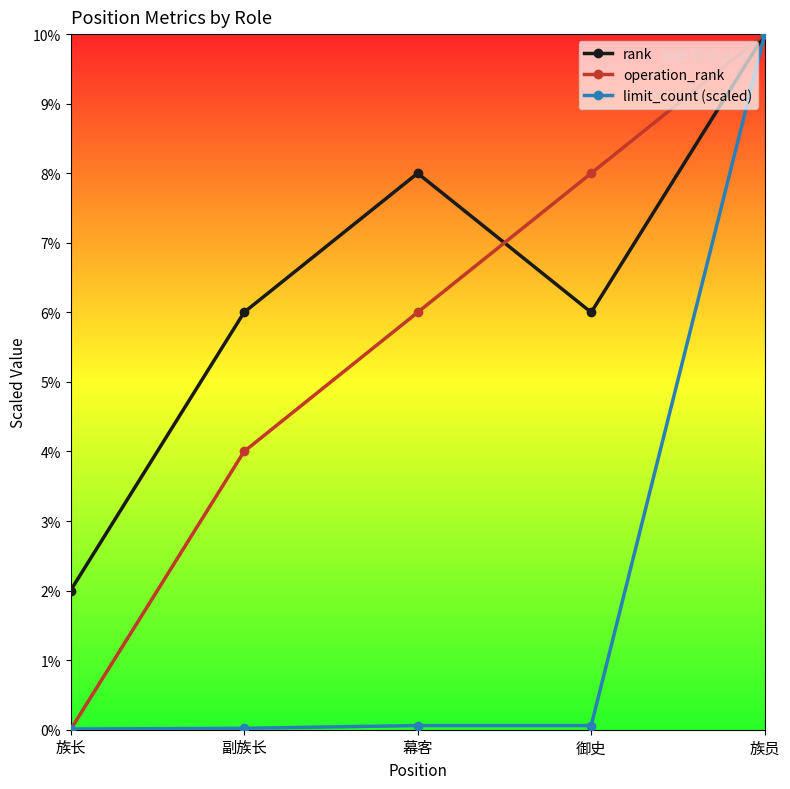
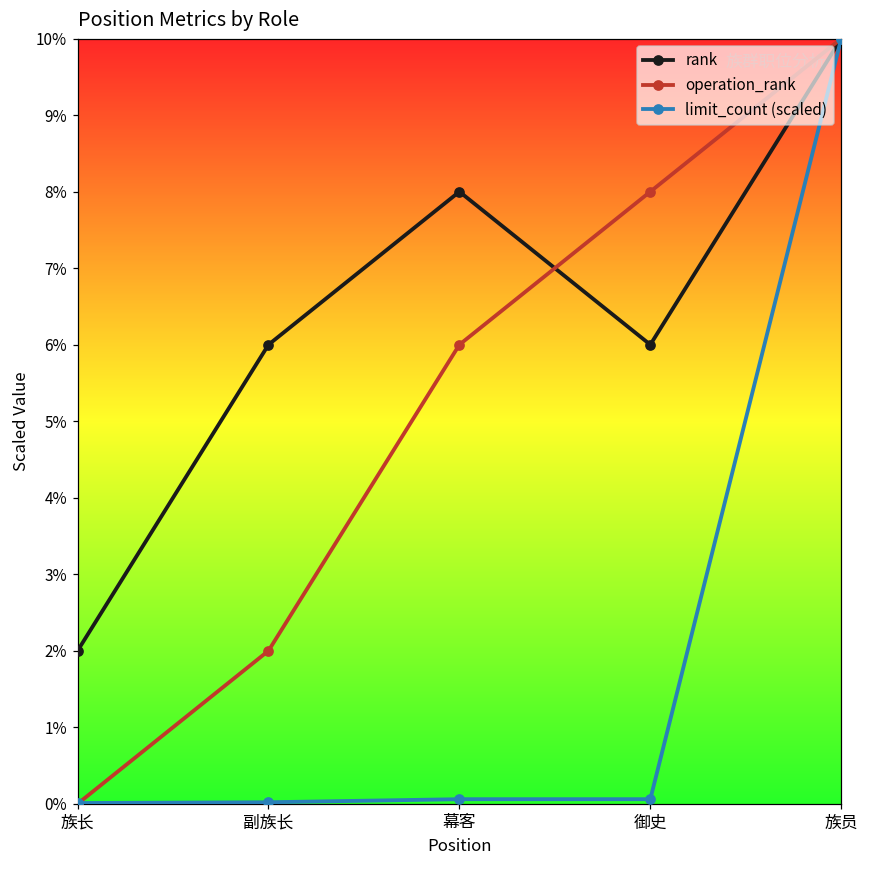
  {
    "rank": {
      "族长": "2.0%",
      "副族长": "6.0%",
      "幕客": "8.0%",
      "御史": "6.0%"
    },
    "operation_rank": {
-     "副族长": "4.0%",
+     "副族长": "2.0%",
      "幕客": "6.0%",
      "御史": "8.0%"
    },
    "limit_count (scaled)": {
      "副族长": "0.0%",
      "幕客": "0.1%",
      "御史": "0.1%"
    }
  }
